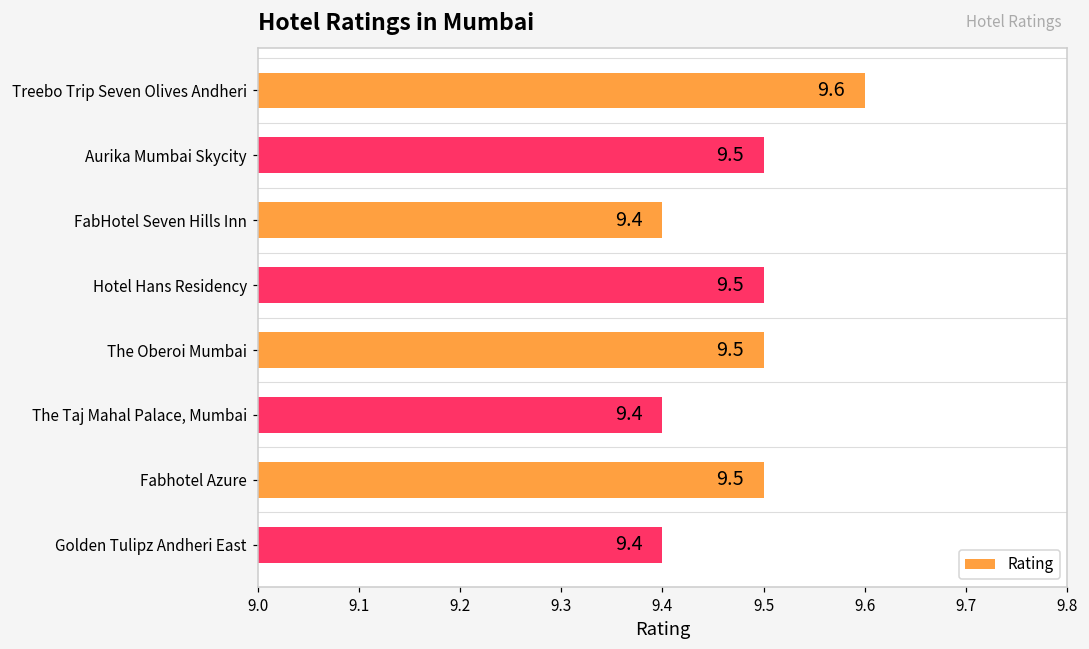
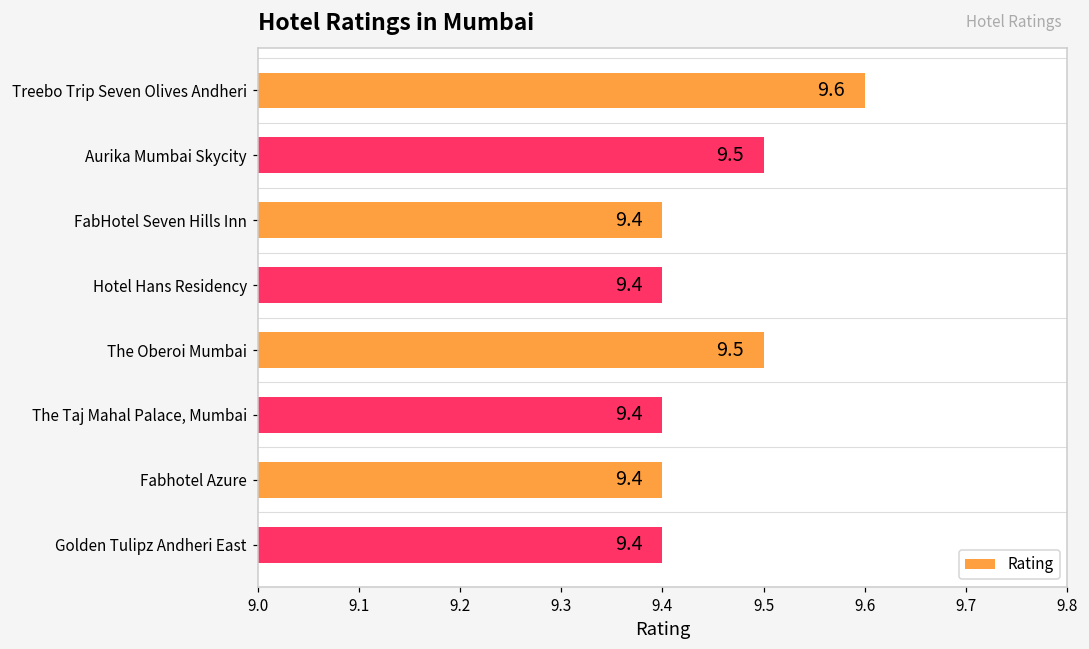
  {
    "Treebo Trip Seven Olives Andheri": 9.6,
    "Aurika Mumbai Skycity": 9.5,
    "FabHotel Seven Hills Inn": 9.4,
-   "Hotel Hans Residency": 9.5,
+   "Hotel Hans Residency": 9.4,
    "The Oberoi Mumbai": 9.5,
    "The Taj Mahal Palace, Mumbai": 9.4,
-   "Fabhotel Azure": 9.5,
+   "Fabhotel Azure": 9.4,
    "Golden Tulipz Andheri East": 9.4
  }
